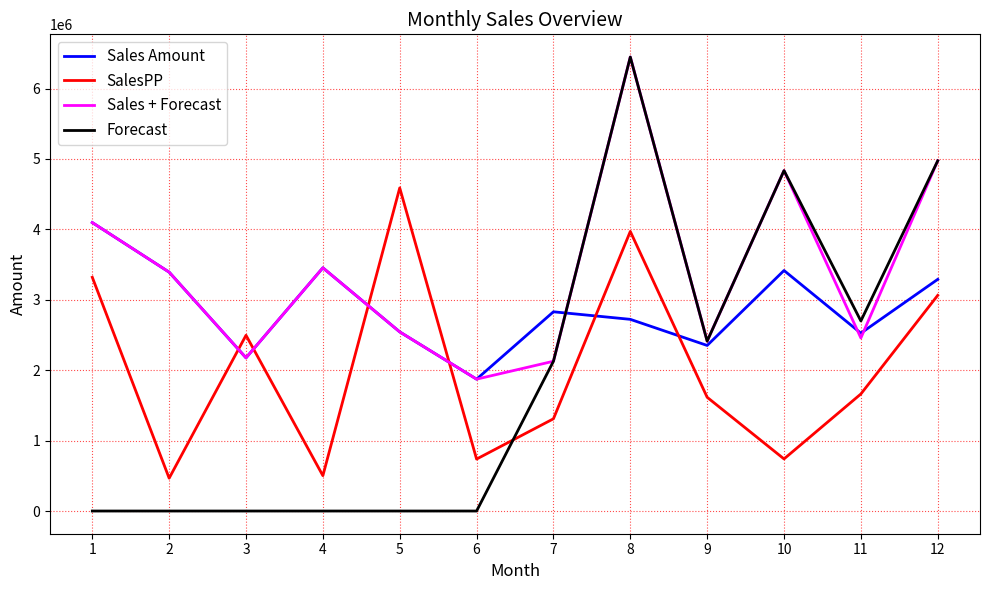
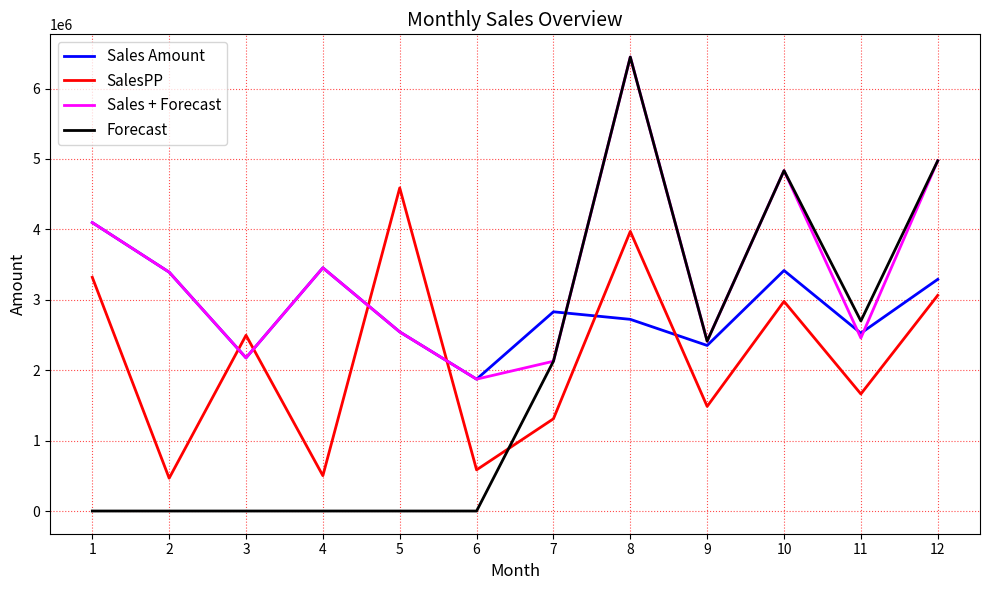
  {
    "Sales Amount": {
      "7": 2800000,
      "8": 2700000,
      "9": 2400000,
      "10": 3400000,
      "11": 2500000,
      "12": 3300000
    },
    "SalesPP": {
      "1": 3300000,
      "2": 500000,
      "3": 2500000,
      "4": 500000,
      "5": 4600000,
-     "6": 700000,
+     "6": 600000,
      "7": 1300000,
      "8": 4000000,
-     "9": 1600000,
-     "10": 700000,
+     "9": 1500000,
+     "10": 3000000,
      "11": 1700000,
      "12": 3100000
    },
    "Sales + Forecast": {
      "11": 2500000
    },
    "Forecast": {
      "1": 0,
      "2": 0,
      "3": 0,
      "4": 0,
      "5": 0,
      "6": 0,
      "11": 2700000
    }
  }
